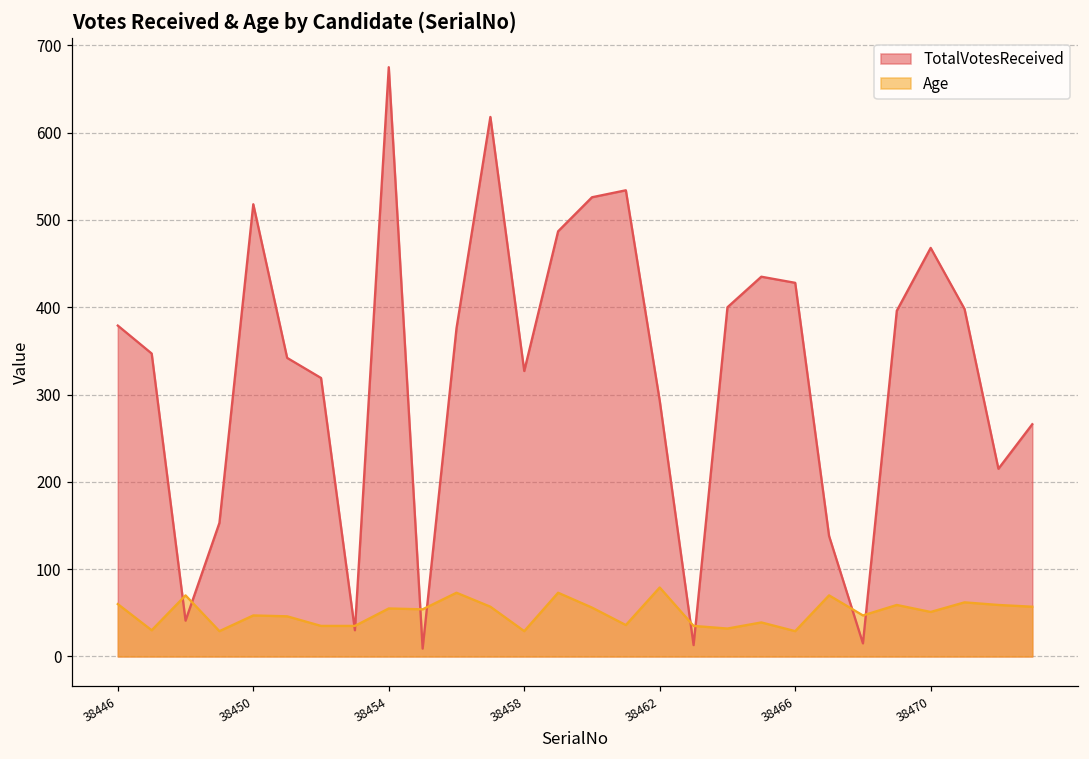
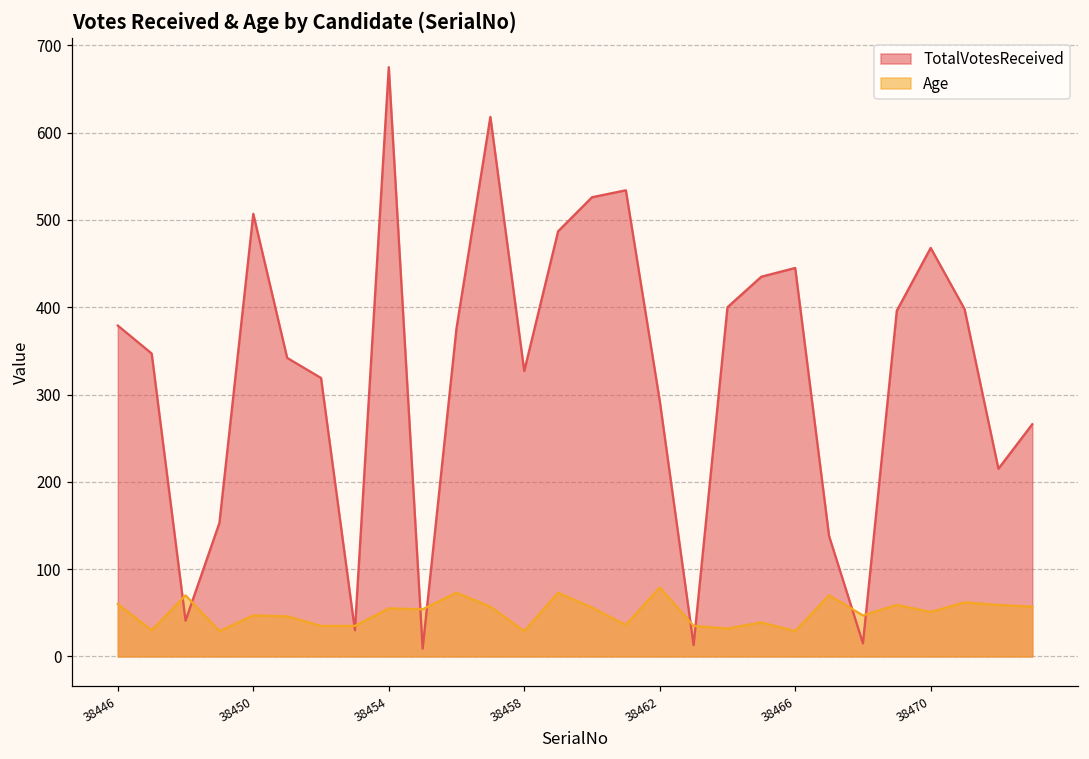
  {
    "TotalVotesReceived": {
      "38446": 380,
-     "38450": 520,
+     "38450": 510,
      "38454": 680,
      "38458": 330,
      "38462": 290,
-     "38466": 430,
+     "38466": 450,
      "38470": 470
    },
    "Age": {
      "38446": 60,
      "38450": 50,
      "38454": 60,
      "38458": 30,
      "38462": 80,
      "38466": 30,
      "38470": 50
    }
  }
